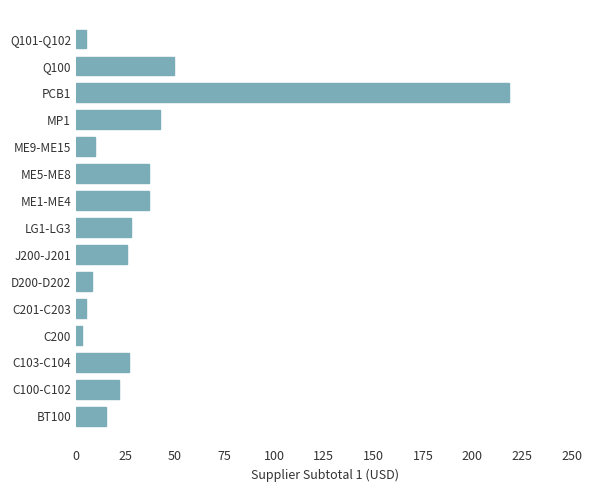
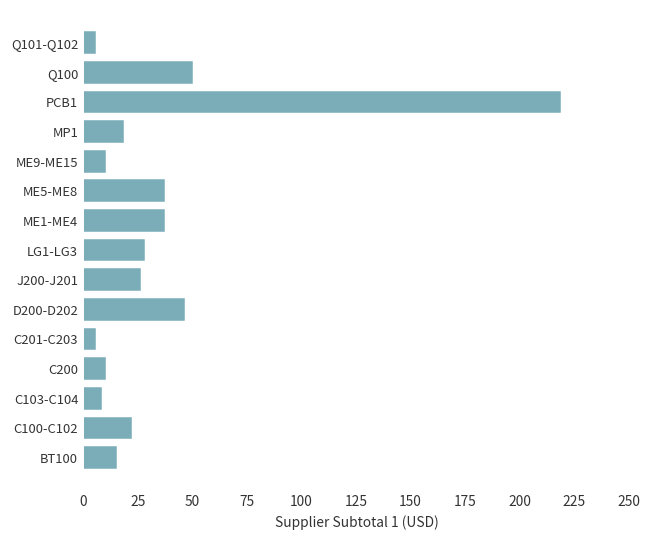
  {
    "Q101-Q102": 5,
    "Q100": 50,
    "PCB1": 218,
-   "MP1": 42,
+   "MP1": 18,
    "ME9-ME15": 10,
    "ME5-ME8": 37,
    "ME1-ME4": 37,
    "LG1-LG3": 28,
    "J200-J201": 26,
-   "D200-D202": 8,
+   "D200-D202": 46,
    "C201-C203": 5,
-   "C200": 3,
-   "C103-C104": 27,
+   "C200": 10,
+   "C103-C104": 8,
    "C100-C102": 22,
    "BT100": 15
  }
